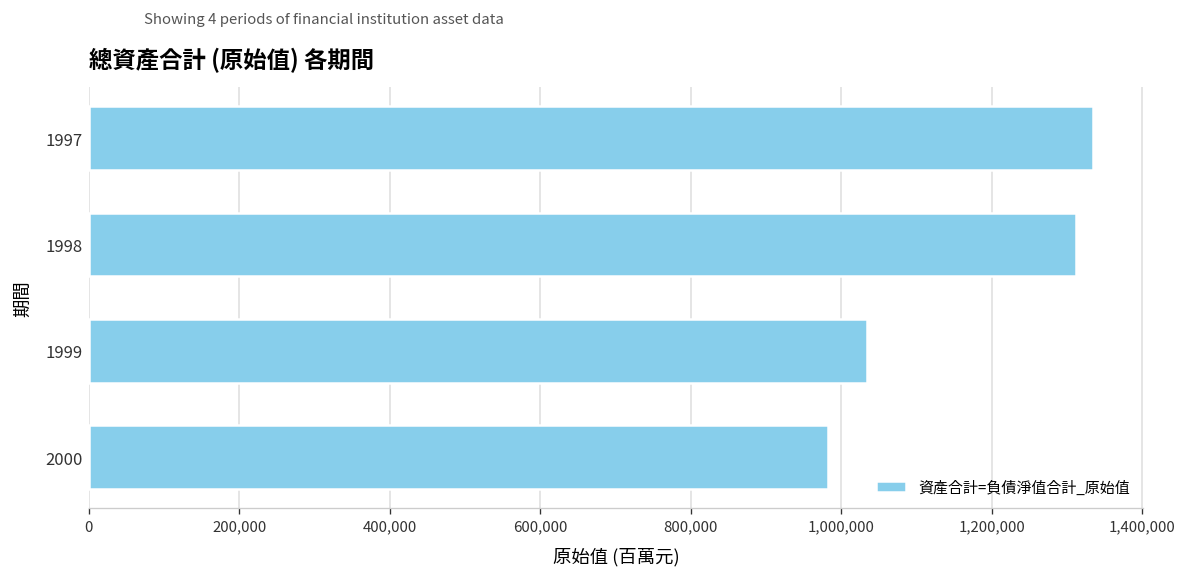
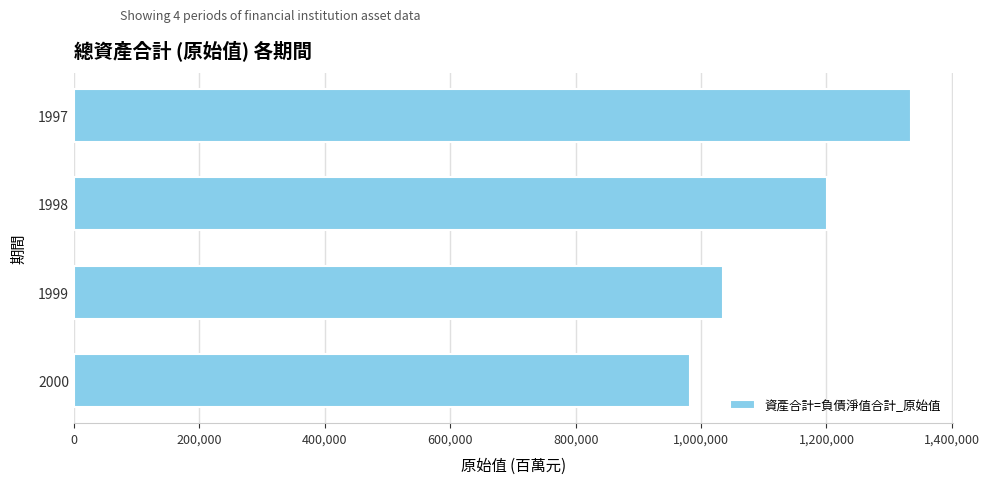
  {
    "1997": "1,330,000",
-   "1998": "1,310,000",
+   "1998": "1,200,000",
    "1999": "1,030,000",
    "2000": "980,000"
  }
